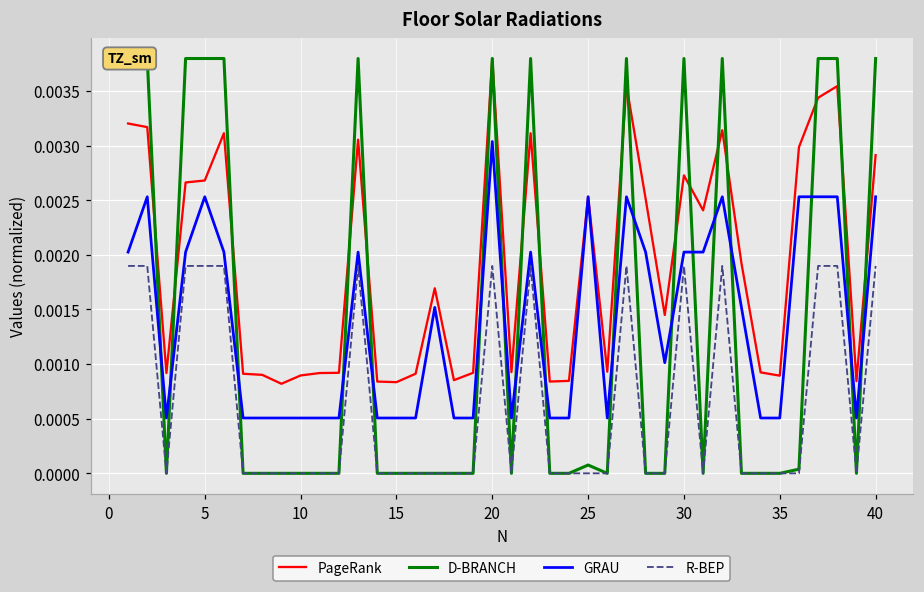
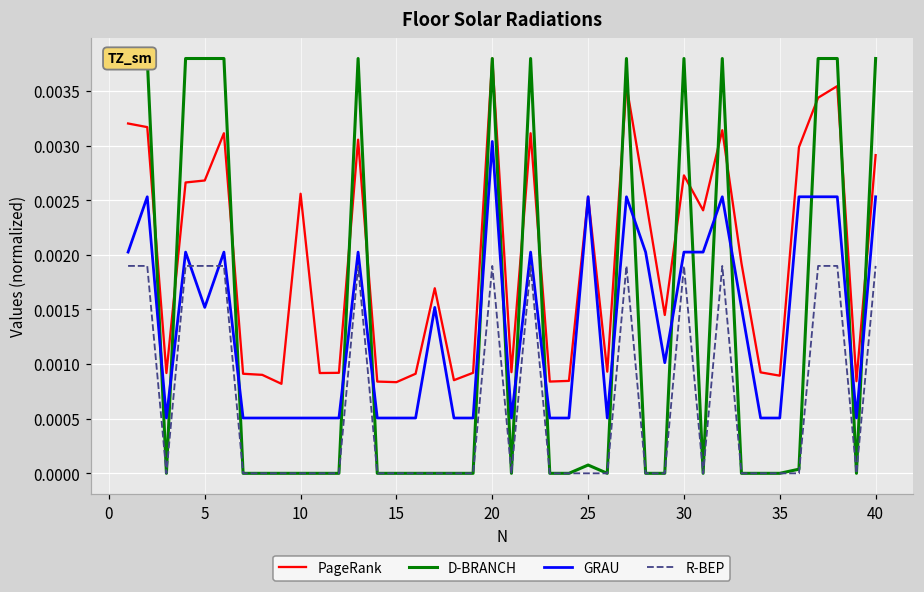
  {
    "PageRank": {
      "5": 0.0027,
-     "10": 0.0009,
+     "10": 0.0026,
      "15": 0.0008,
      "30": 0.0027,
      "35": 0.0009,
      "40": 0.0029
    },
    "D-BRANCH": {
      "5": 0.0038,
      "25": 0.0001,
      "30": 0.0038,
      "40": 0.0038
    },
    "GRAU": {
-     "5": 0.0025,
+     "5": 0.0015,
      "10": 0.0005,
      "15": 0.0005,
      "20": 0.0030,
      "30": 0.0020,
      "35": 0.0005,
      "40": 0.0025
    },
    "R-BEP": {
      "5": 0.0019,
      "20": 0.0019,
      "25": 0.0000,
      "30": 0.0019,
      "40": 0.0019
    }
  }
